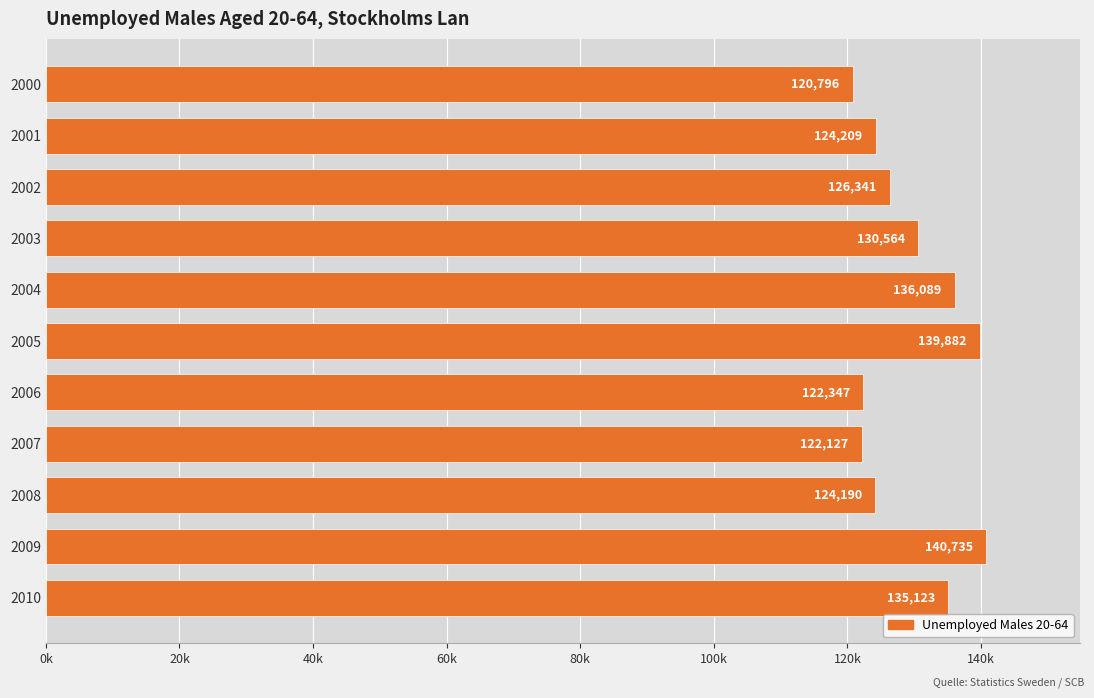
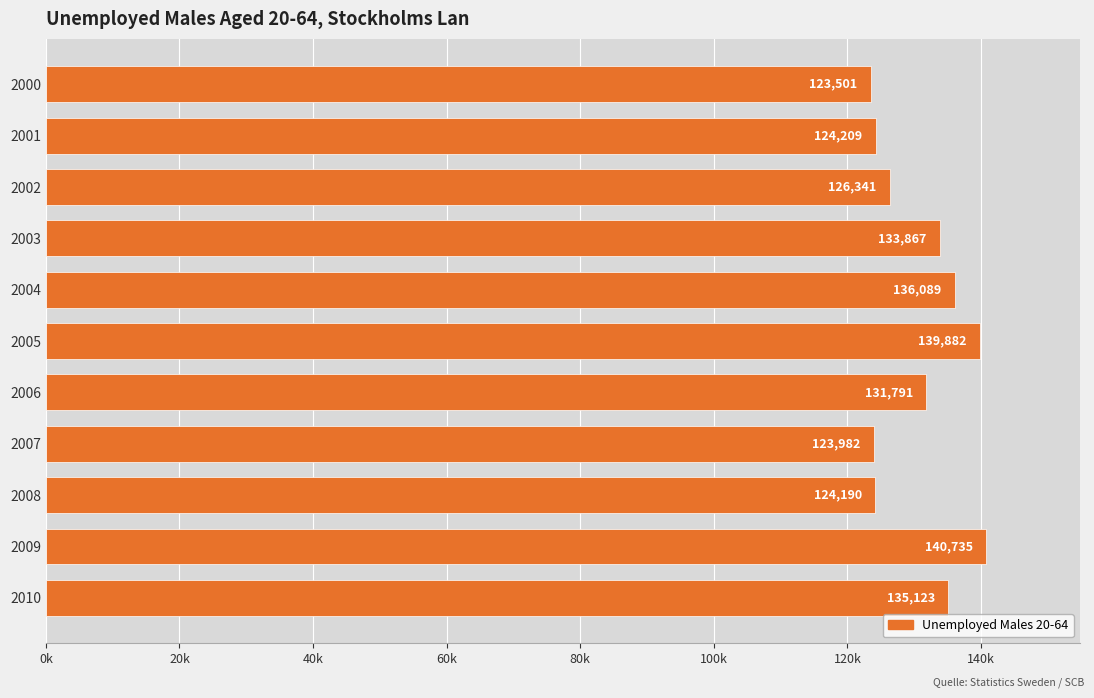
  {
-   "2000": "120,796",
+   "2000": "123,501",
    "2001": "124,209",
    "2002": "126,341",
-   "2003": "130,564",
+   "2003": "133,867",
    "2004": "136,089",
    "2005": "139,882",
-   "2006": "122,347",
-   "2007": "122,127",
+   "2006": "131,791",
+   "2007": "123,982",
    "2008": "124,190",
    "2009": "140,735",
    "2010": "135,123"
  }
